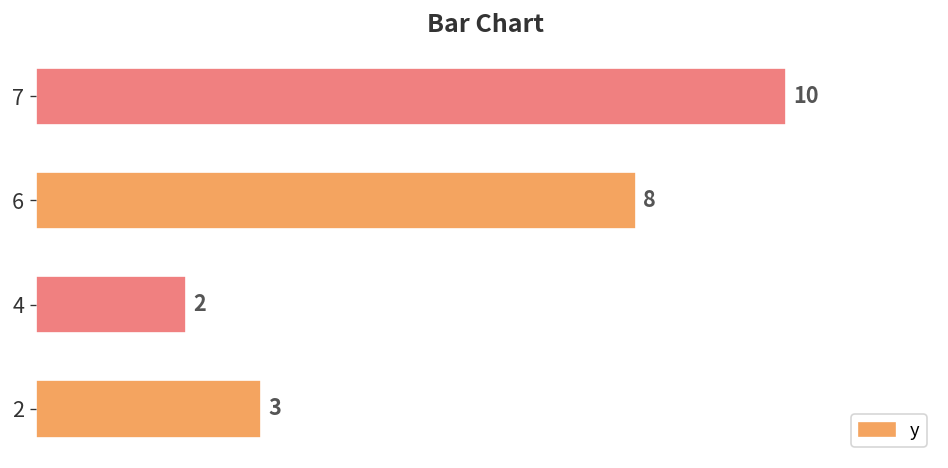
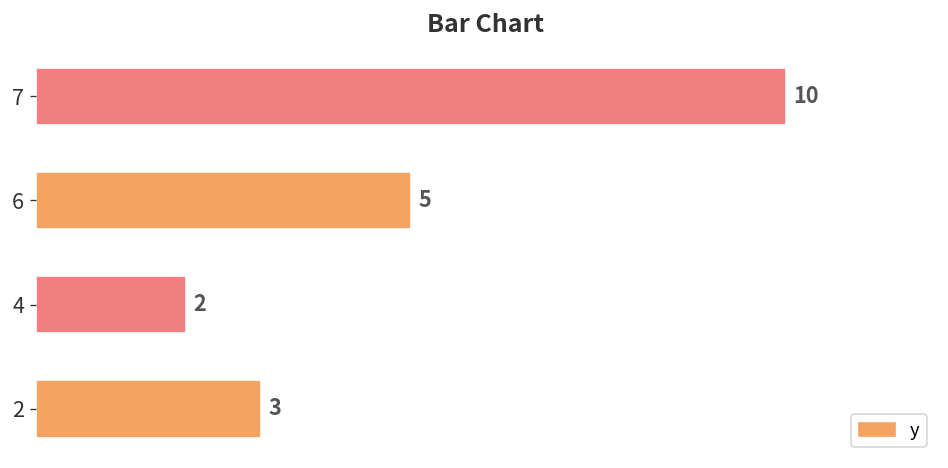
  {
    "7": 10,
-   "6": 8,
+   "6": 5,
    "4": 2,
    "2": 3
  }
